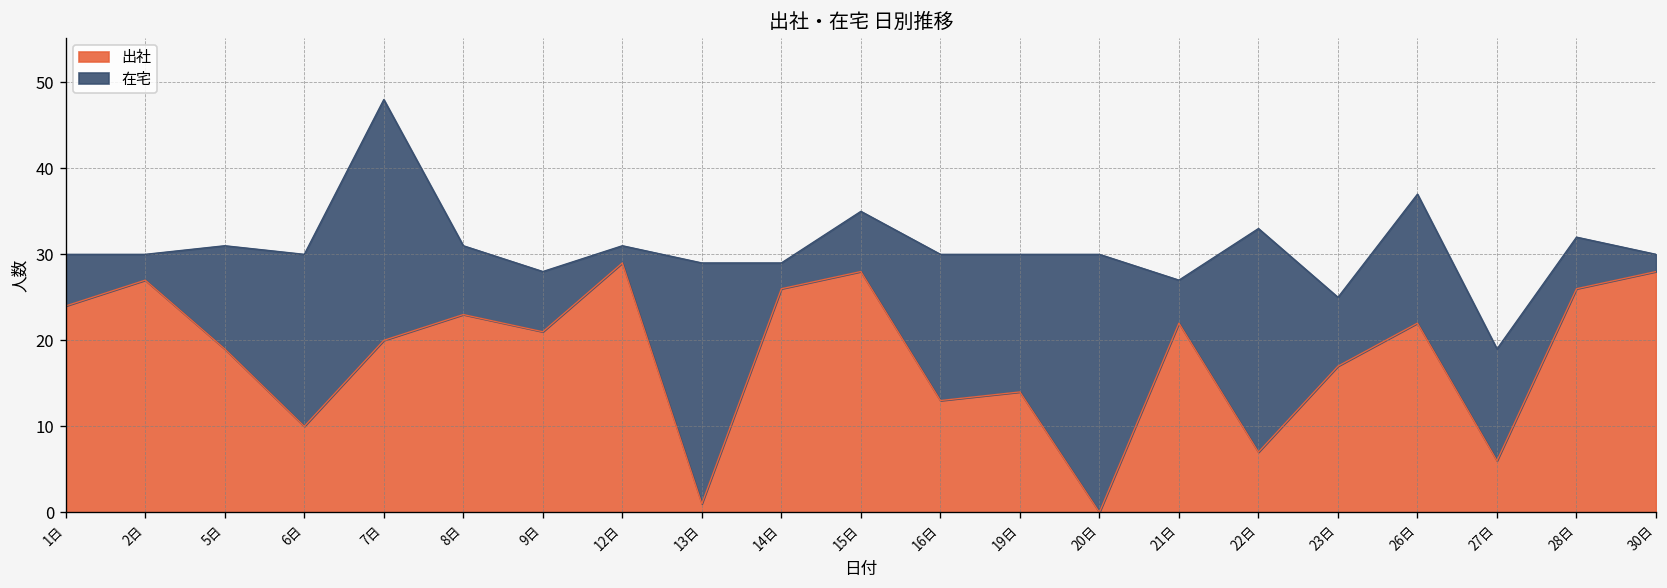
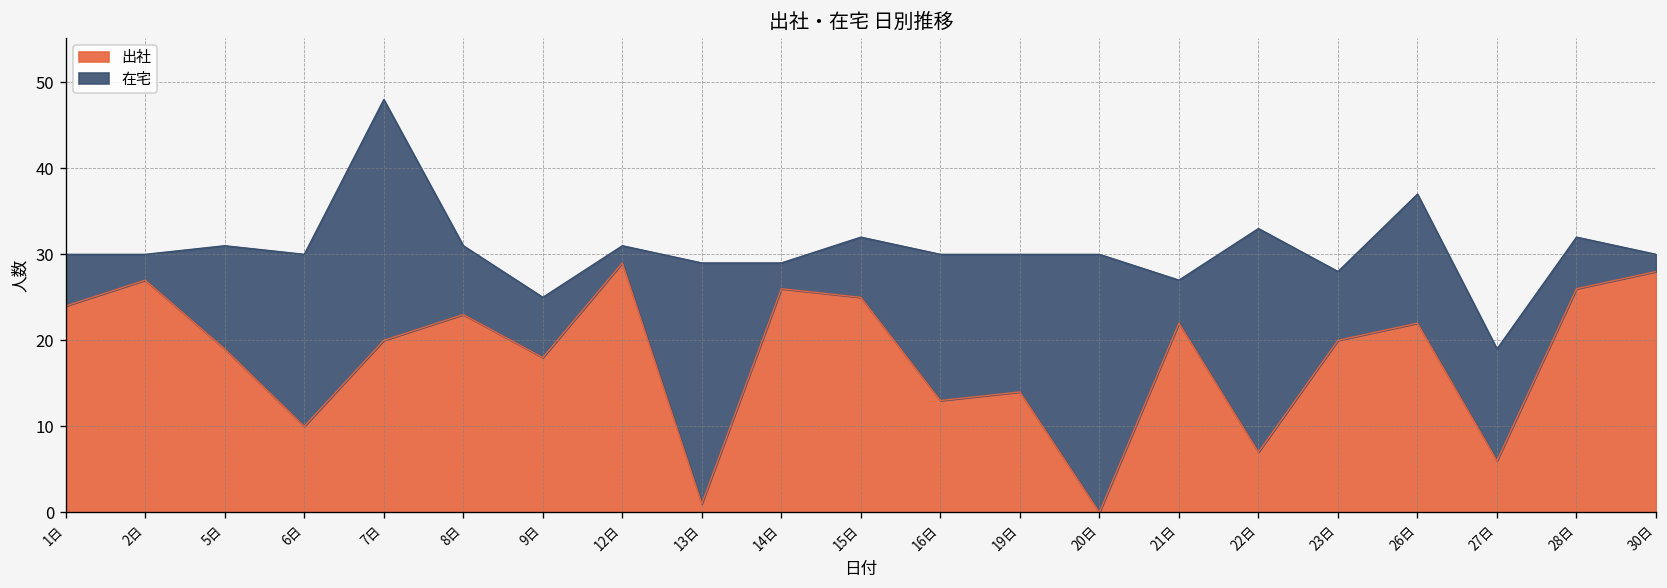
  {
    "出社": {
      "1日": 24,
      "2日": 27,
      "5日": 19,
      "6日": 10,
      "7日": 20,
      "8日": 23,
-     "9日": 21,
+     "9日": 18,
      "12日": 29,
      "13日": 1,
      "14日": 26,
-     "15日": 28,
+     "15日": 25,
      "16日": 13,
      "19日": 14,
      "20日": 0,
      "21日": 22,
      "22日": 7,
-     "23日": 17,
+     "23日": 20,
      "26日": 22,
      "27日": 6,
      "28日": 26,
      "30日": 28
    },
    "在宅": {
      "1日": 6,
      "2日": 3,
      "5日": 12,
      "6日": 20,
      "7日": 28,
      "8日": 8,
      "9日": 7,
      "12日": 2,
      "13日": 28,
      "14日": 3,
      "15日": 7,
      "16日": 17,
      "19日": 16,
      "20日": 30,
      "21日": 5,
      "22日": 26,
      "23日": 8,
      "26日": 15,
      "27日": 13,
      "28日": 6,
      "30日": 2
    }
  }
